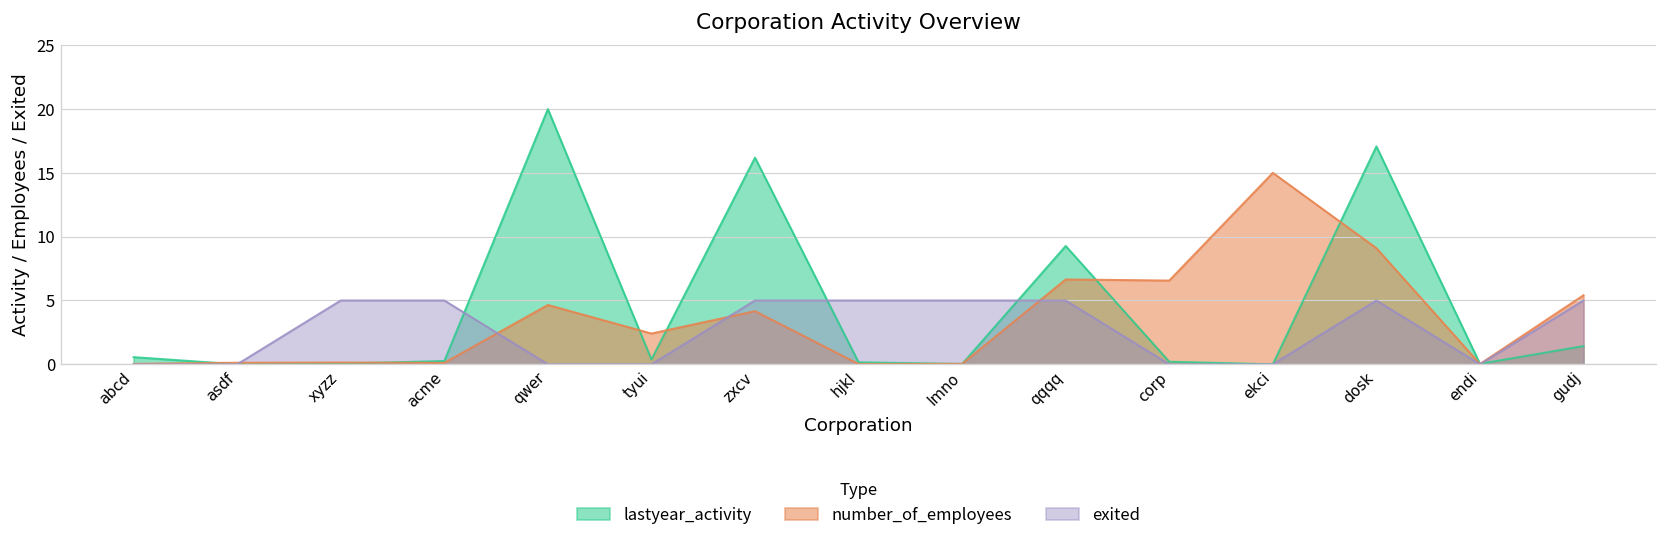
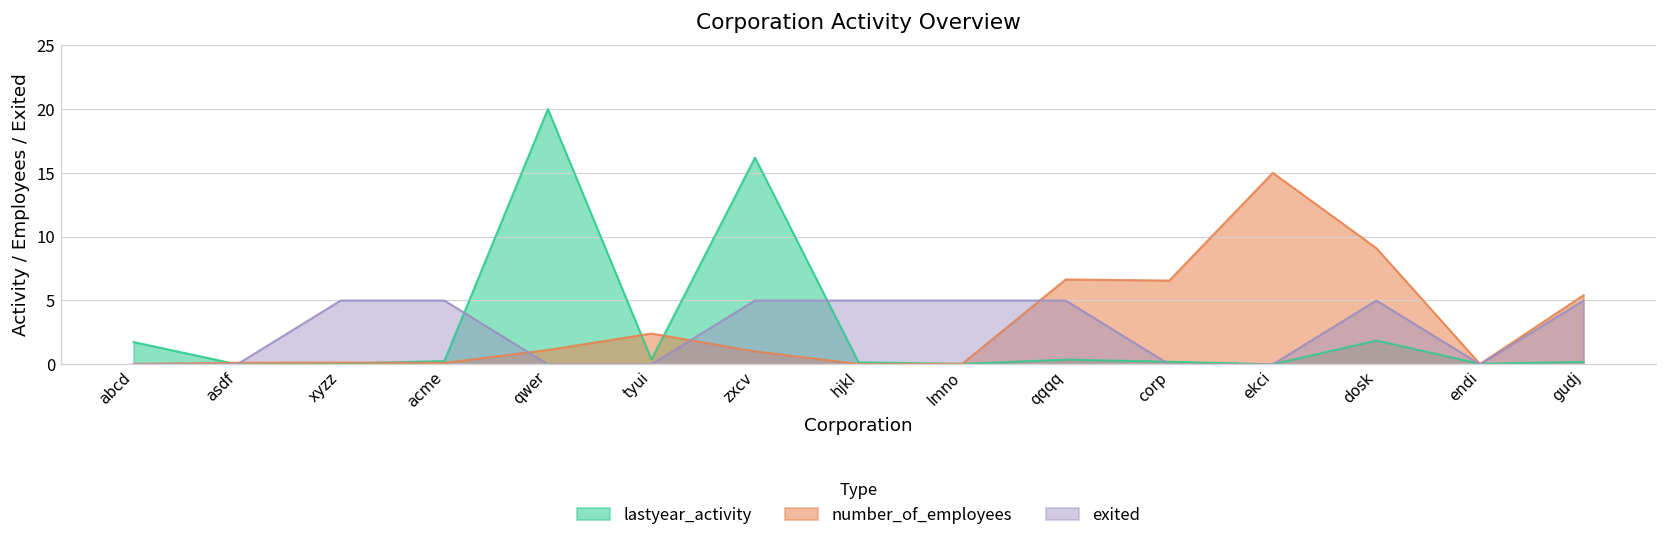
  {
    "lastyear_activity": {
-     "abcd": 0.6,
+     "abcd": 1.7,
      "qwer": 20.0,
      "tyui": 0.4,
      "zxcv": 16.2,
-     "qqqq": 9.3,
-     "dosk": 17.1,
-     "gudj": 1.4
+     "qqqq": 0.4,
+     "dosk": 1.9,
+     "gudj": 0.2
    },
    "number_of_employees": {
-     "qwer": 4.7,
+     "qwer": 1.1,
      "tyui": 2.4,
-     "zxcv": 4.2,
+     "zxcv": 1.0,
      "qqqq": 6.7,
      "corp": 6.6,
      "ekci": 15.0,
      "dosk": 9.1,
      "gudj": 5.4
    },
    "exited": {
      "xyzz": 5.0,
      "acme": 5.0,
      "qwer": 0.0,
      "tyui": 0.0,
      "zxcv": 5.0,
      "hjkl": 5.0,
      "lmno": 5.0,
      "qqqq": 5.0,
      "dosk": 5.0,
      "gudj": 5.0
    }
  }
